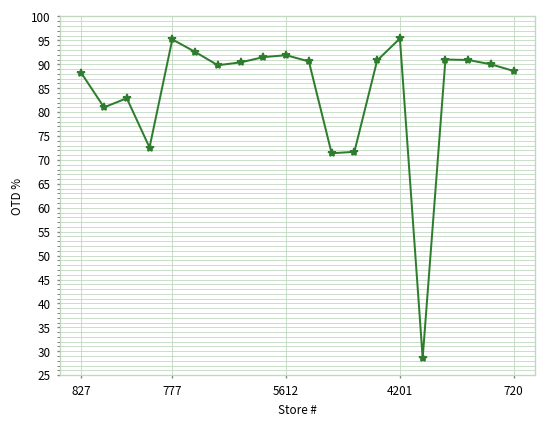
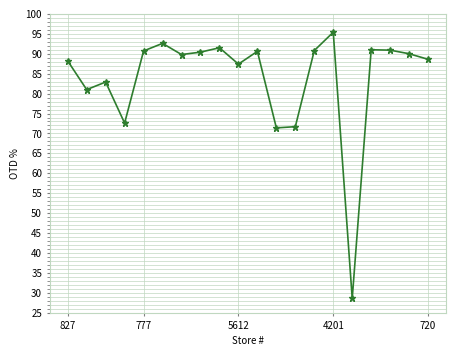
  {
    "827": 88,
-   "777": 95,
-   "5612": 92,
+   "777": 91,
+   "5612": 87,
    "4201": 95,
    "720": 89
  }
